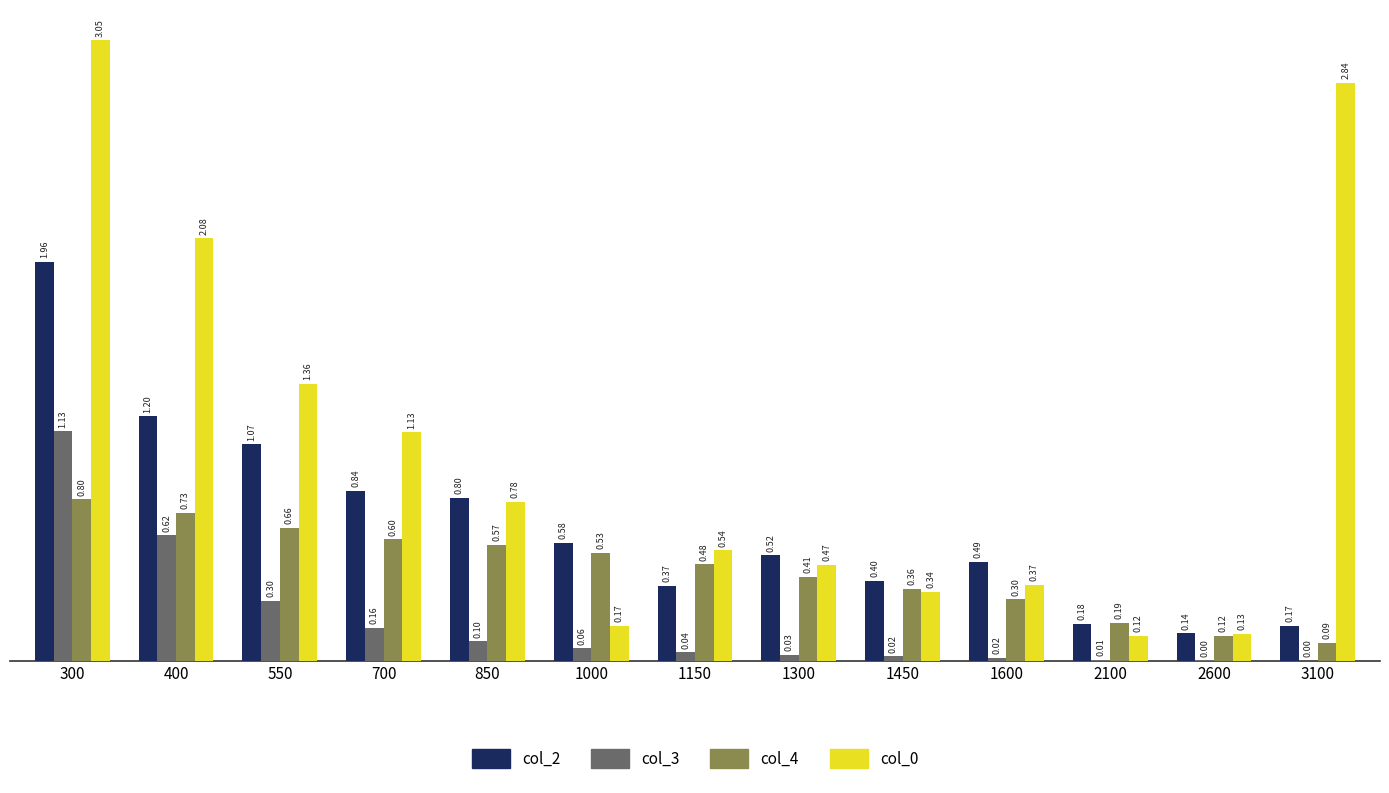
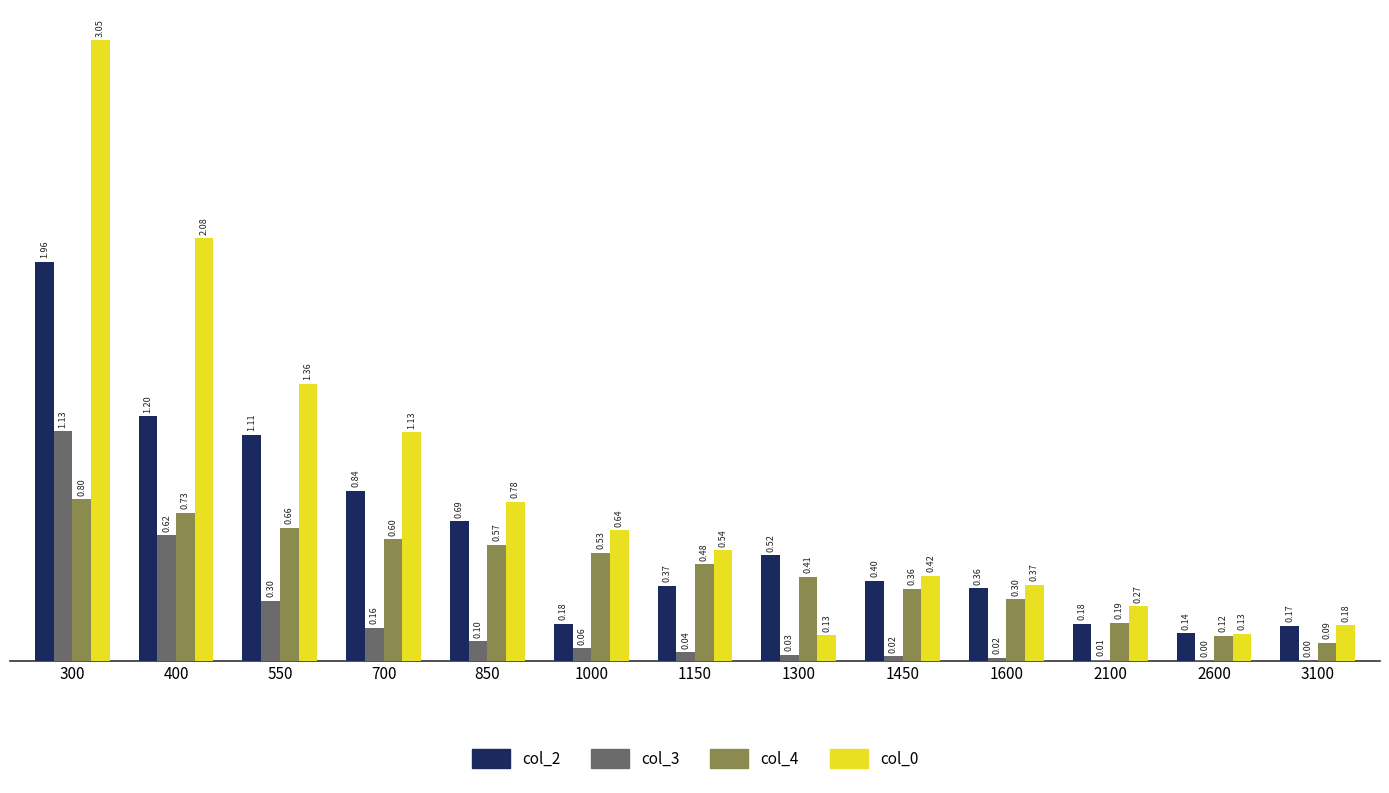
  {
    "col_2": {
      "300": 1.96,
      "400": 1.20,
-     "550": 1.07,
+     "550": 1.11,
      "700": 0.84,
-     "850": 0.80,
-     "1000": 0.58,
+     "850": 0.69,
+     "1000": 0.18,
      "1150": 0.37,
      "1300": 0.52,
      "1450": 0.40,
-     "1600": 0.49,
+     "1600": 0.36,
      "2100": 0.18,
      "2600": 0.14,
      "3100": 0.17
    },
    "col_0": {
      "300": 3.05,
      "400": 2.08,
      "550": 1.36,
      "700": 1.13,
      "850": 0.78,
-     "1000": 0.17,
+     "1000": 0.64,
      "1150": 0.54,
-     "1300": 0.47,
-     "1450": 0.34,
+     "1300": 0.13,
+     "1450": 0.42,
      "1600": 0.37,
-     "2100": 0.12,
+     "2100": 0.27,
      "2600": 0.13,
-     "3100": 2.84
+     "3100": 0.18
    }
  }
